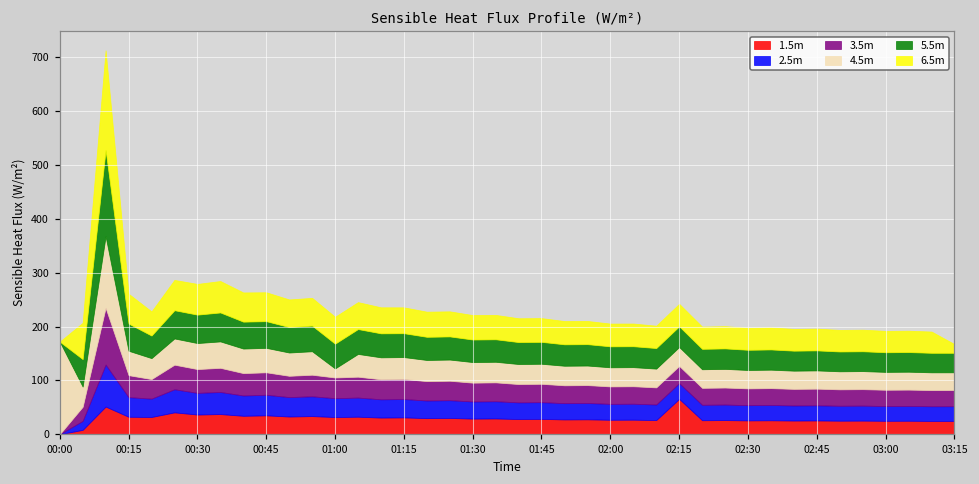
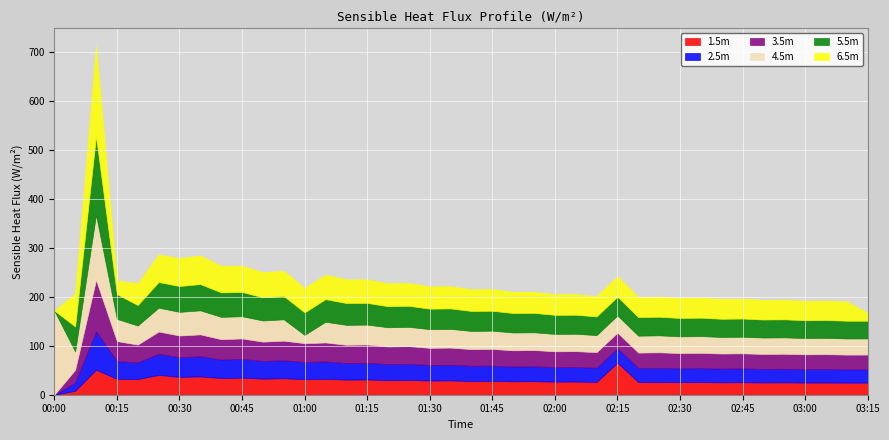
  {
    "1.5m": {
      "00:15": 30,
      "00:30": 40,
      "00:45": 40,
      "01:00": 30,
      "01:15": 30,
      "01:30": 30,
      "01:45": 30,
      "02:00": 30,
      "02:15": 70,
      "02:30": 30,
      "02:45": 30,
      "03:00": 20,
      "03:15": 20
    },
    "2.5m": {
      "00:15": 40,
      "00:30": 40,
      "00:45": 40,
      "01:00": 40,
      "01:15": 30,
      "01:30": 30,
      "01:45": 30,
      "02:00": 30,
      "02:15": 30,
      "02:30": 30,
      "02:45": 30,
      "03:00": 30,
      "03:15": 30
    },
    "3.5m": {
      "00:15": 40,
      "00:30": 40,
      "00:45": 40,
      "01:00": 40,
      "01:15": 40,
      "01:30": 30,
      "01:45": 30,
      "02:00": 30,
      "02:15": 30,
      "02:30": 30,
      "02:45": 30,
      "03:00": 30,
      "03:15": 30
    },
    "4.5m": {
      "00:15": 50,
      "00:30": 50,
      "00:45": 50,
      "01:00": 20,
      "01:15": 40,
      "01:30": 40,
      "01:45": 40,
      "02:00": 40,
      "02:15": 40,
      "02:30": 30,
      "02:45": 30,
      "03:00": 30,
      "03:15": 30
    },
    "5.5m": {
      "00:15": 50,
      "00:30": 50,
      "00:45": 50,
      "01:00": 50,
      "01:15": 40,
      "01:30": 40,
      "01:45": 40,
      "02:00": 40,
      "02:15": 40,
      "02:30": 40,
      "02:45": 40,
      "03:00": 40,
      "03:15": 40
    },
    "6.5m": {
-     "00:15": 60,
+     "00:15": 30,
      "00:30": 60,
      "00:45": 50,
      "01:00": 50,
      "01:15": 50,
      "01:30": 50,
      "01:45": 40,
      "02:00": 40,
      "02:15": 40,
      "02:30": 40,
      "02:45": 40,
      "03:00": 40,
      "03:15": 20
    }
  }
